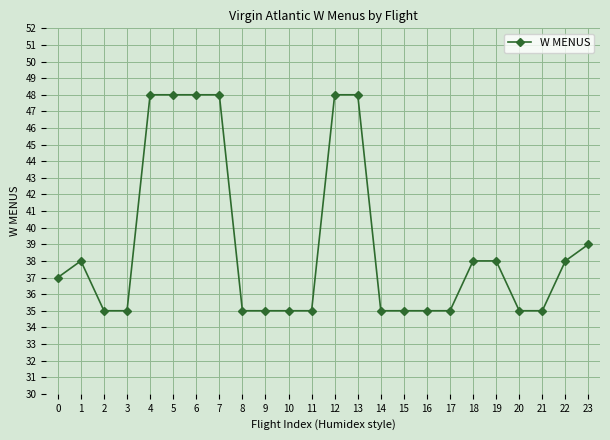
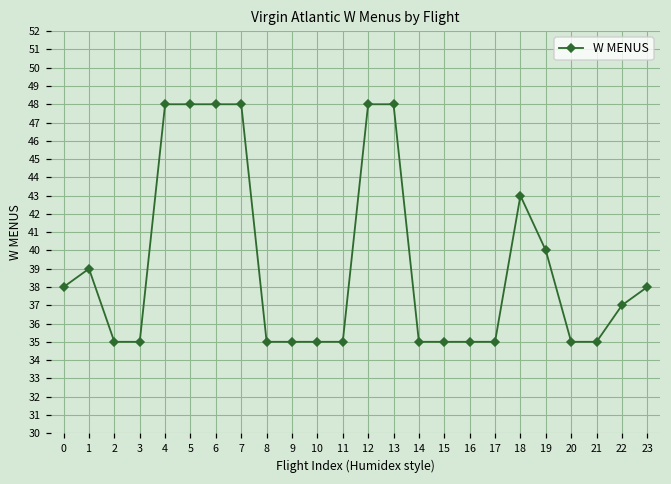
  {
-   "0": 37,
-   "1": 38,
+   "0": 38,
+   "1": 39,
    "2": 35,
    "3": 35,
    "4": 48,
    "5": 48,
    "6": 48,
    "7": 48,
    "8": 35,
    "9": 35,
    "10": 35,
    "11": 35,
    "12": 48,
    "13": 48,
    "14": 35,
    "15": 35,
    "16": 35,
    "17": 35,
-   "18": 38,
-   "19": 38,
+   "18": 43,
+   "19": 40,
    "20": 35,
    "21": 35,
-   "22": 38,
-   "23": 39
+   "22": 37,
+   "23": 38
  }
